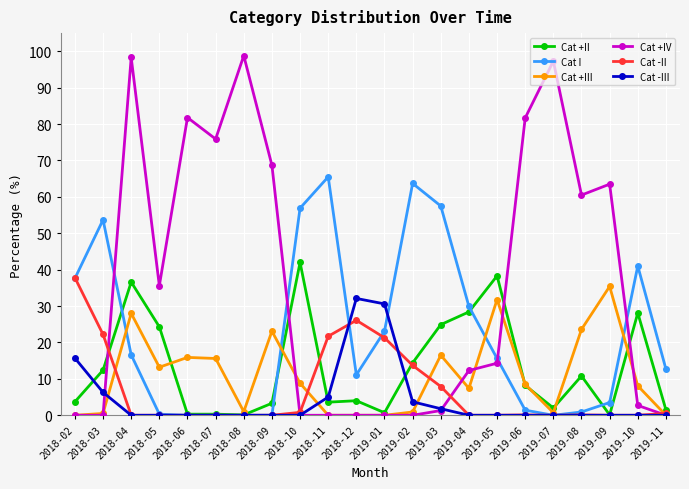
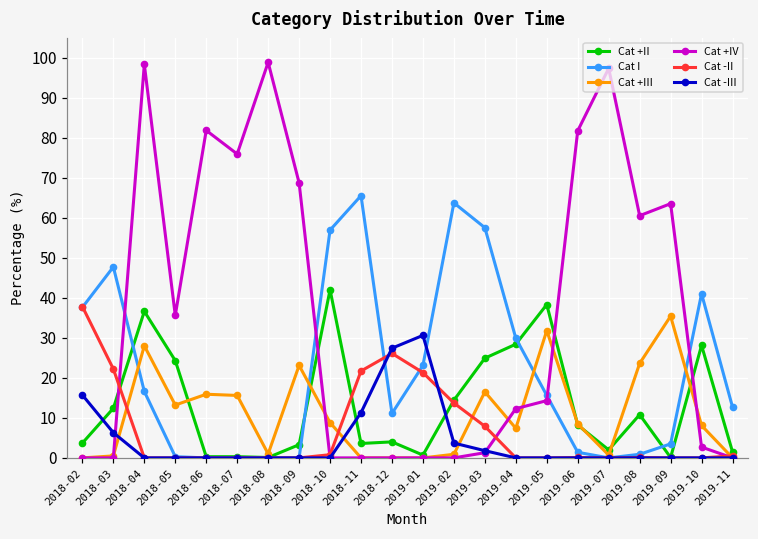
  {
    "Cat +II": {
      "2018-02": 4,
      "2018-03": 12,
      "2018-04": 37,
      "2018-05": 24,
      "2018-09": 3,
      "2018-10": 42,
      "2018-11": 4,
      "2018-12": 4,
      "2019-01": 1,
      "2019-03": 25,
      "2019-04": 28,
      "2019-05": 38,
      "2019-07": 2,
      "2019-08": 11,
      "2019-10": 28,
      "2019-11": 2
    },
    "Cat I": {
-     "2018-03": 54,
+     "2018-03": 48,
      "2018-04": 17,
      "2018-10": 57,
      "2018-11": 66,
      "2018-12": 11,
      "2019-01": 23,
      "2019-02": 64,
      "2019-03": 58,
      "2019-04": 30,
      "2019-05": 16,
      "2019-06": 1,
      "2019-08": 1,
      "2019-09": 4,
      "2019-10": 41,
      "2019-11": 13
    },
    "Cat +III": {
      "2018-04": 28,
      "2018-05": 13,
      "2018-06": 16,
      "2018-07": 16,
      "2018-08": 1,
      "2018-09": 23,
      "2018-10": 9,
      "2019-02": 1,
      "2019-03": 17,
      "2019-04": 7,
      "2019-05": 32,
      "2019-07": 1,
      "2019-08": 24,
      "2019-09": 35,
      "2019-10": 8
    },
    "Cat +IV": {
      "2018-04": 98,
      "2018-05": 36,
      "2018-06": 82,
      "2018-07": 76,
      "2018-08": 99,
      "2018-09": 69,
      "2019-02": 0,
      "2019-04": 12,
      "2019-05": 14,
      "2019-06": 82,
      "2019-08": 61,
      "2019-09": 64,
      "2019-10": 3
    },
    "Cat -II": {
      "2018-03": 22,
      "2018-10": 1,
      "2018-11": 22,
      "2018-12": 26,
      "2019-01": 21,
      "2019-03": 8
    },
    "Cat -III": {
      "2018-02": 16,
      "2018-03": 6,
-     "2018-11": 5,
-     "2018-12": 32,
+     "2018-11": 11,
+     "2018-12": 27,
      "2019-01": 31,
      "2019-02": 4
    }
  }
